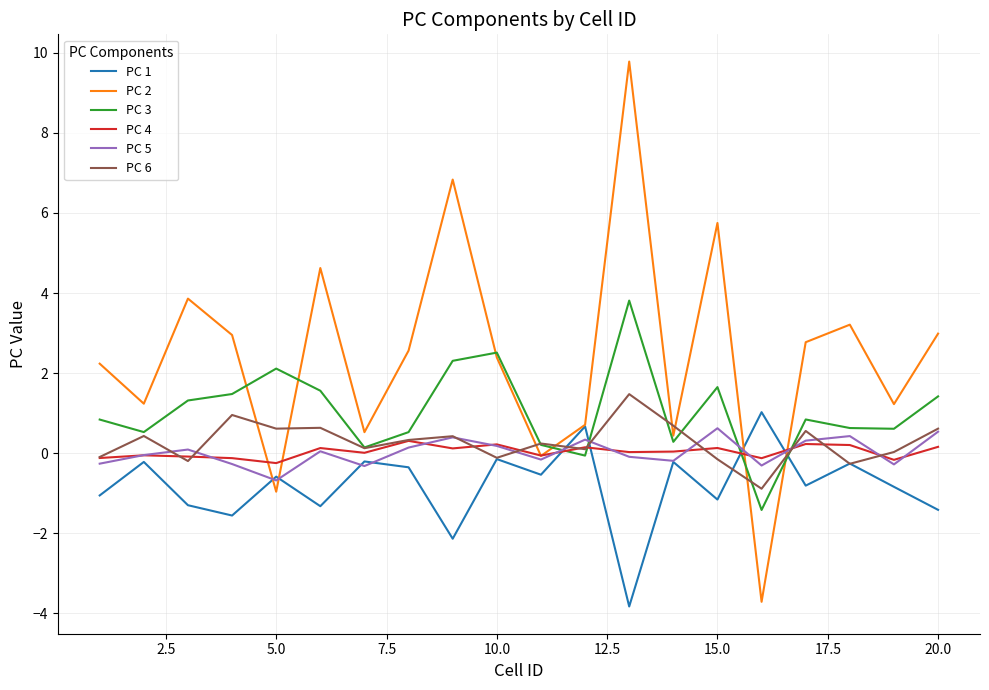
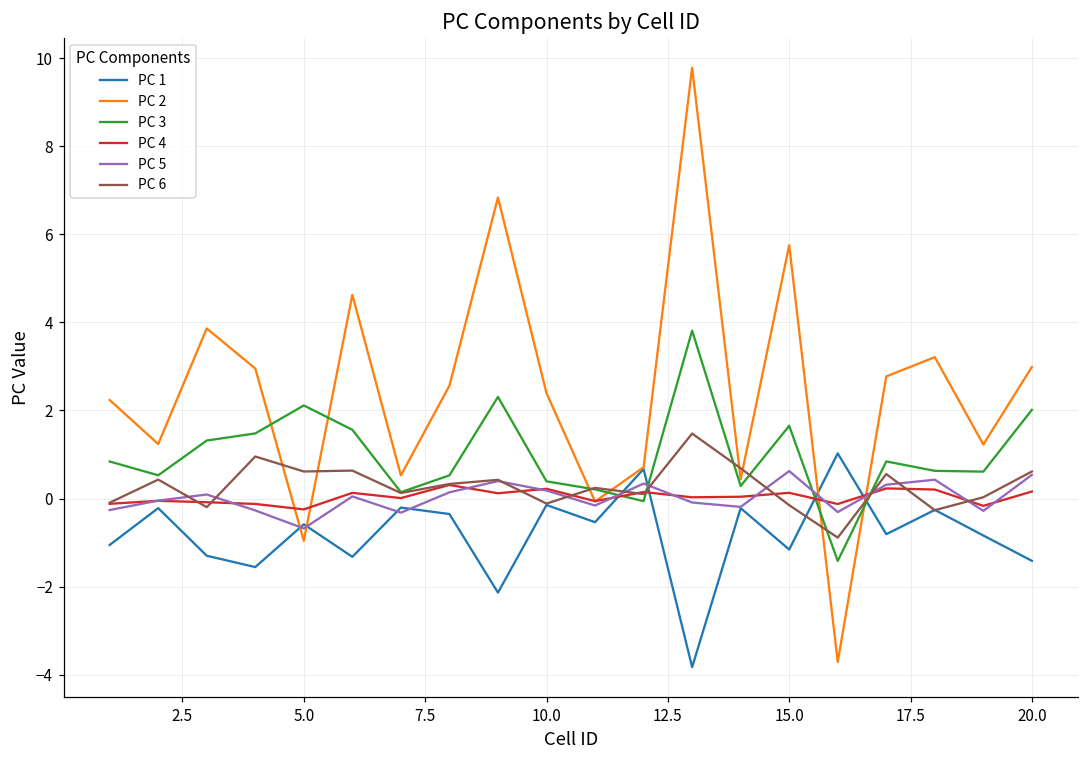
  {
    "PC 1": {
      "5.0": -0.6,
      "15.0": -1.2,
      "20.0": -1.4
    },
    "PC 2": {
      "5.0": -1.0,
      "10.0": 2.4,
      "15.0": 5.8,
      "20.0": 3.0
    },
    "PC 3": {
      "5.0": 2.1,
-     "10.0": 2.5,
+     "10.0": 0.4,
      "15.0": 1.7,
-     "20.0": 1.4
+     "20.0": 2.0
    },
    "PC 4": {
      "5.0": -0.2,
      "15.0": 0.1,
      "20.0": 0.2
    },
    "PC 5": {
      "5.0": -0.7,
      "15.0": 0.6,
      "20.0": 0.5
    },
    "PC 6": {
      "5.0": 0.6,
      "15.0": -0.1,
      "20.0": 0.6
    }
  }
